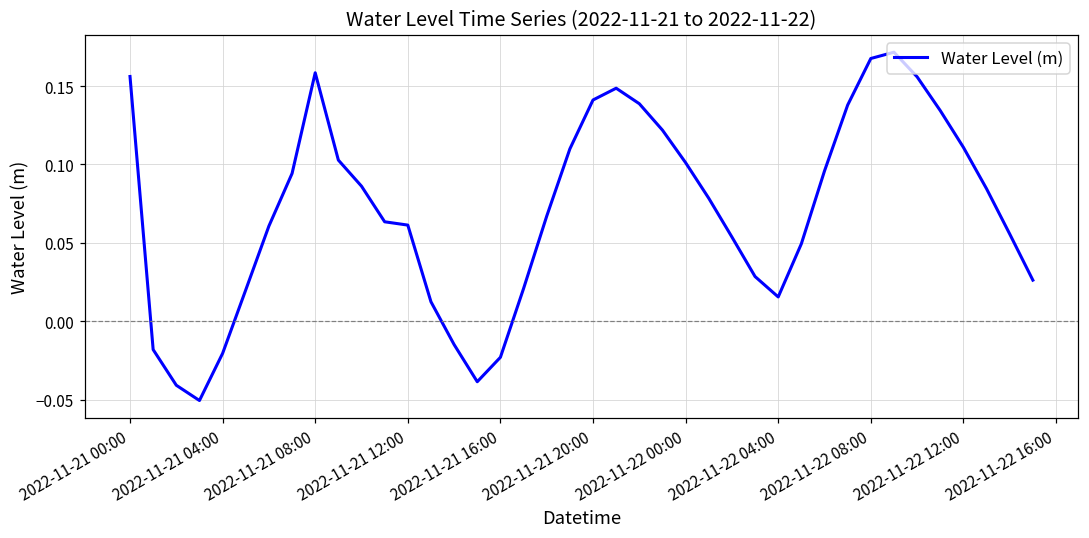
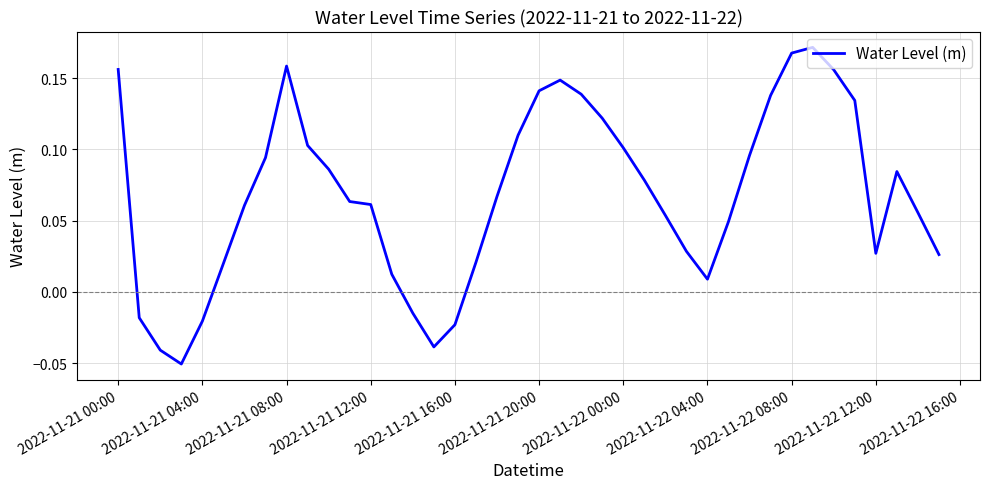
  {
    "2022-11-21 00:00": 0.156,
    "2022-11-21 04:00": -0.020,
    "2022-11-21 08:00": 0.158,
    "2022-11-21 12:00": 0.061,
    "2022-11-21 16:00": -0.023,
    "2022-11-21 20:00": 0.141,
    "2022-11-22 00:00": 0.101,
-   "2022-11-22 04:00": 0.016,
+   "2022-11-22 04:00": 0.009,
    "2022-11-22 08:00": 0.168,
-   "2022-11-22 12:00": 0.111
+   "2022-11-22 12:00": 0.027
  }
